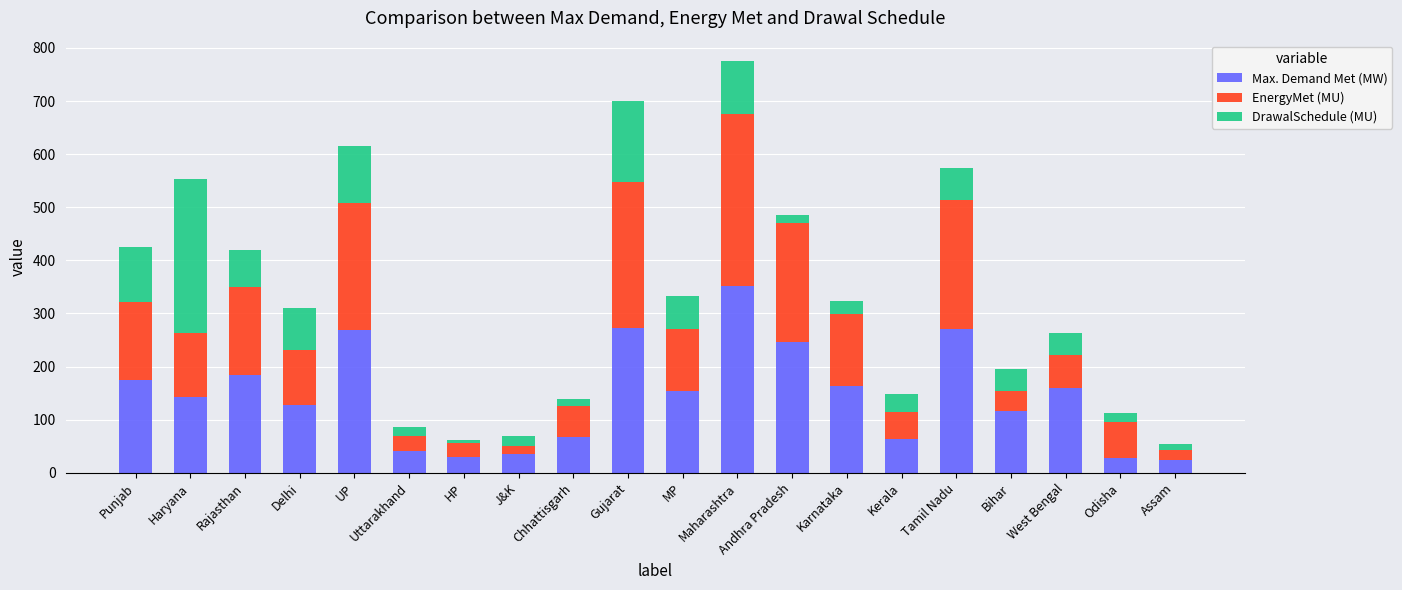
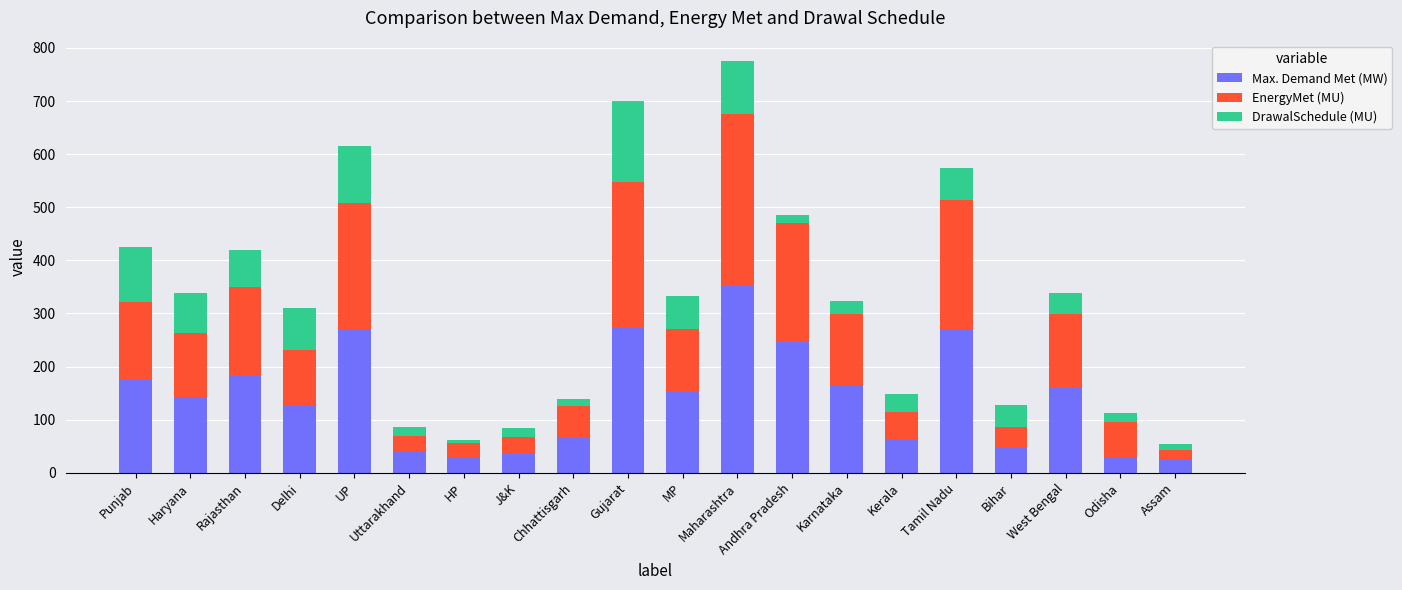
  {
    "Max. Demand Met (MW)": {
      "Punjab": 170,
      "Haryana": 140,
      "Rajasthan": 190,
      "Delhi": 130,
      "UP": 270,
      "Uttarakhand": 40,
      "HP": 30,
      "J&K": 40,
      "Chhattisgarh": 70,
      "Gujarat": 270,
      "MP": 150,
      "Maharashtra": 350,
      "Andhra Pradesh": 250,
      "Karnataka": 160,
      "Kerala": 60,
      "Tamil Nadu": 270,
-     "Bihar": 120,
+     "Bihar": 50,
      "West Bengal": 160,
      "Odisha": 30,
      "Assam": 20
    },
    "EnergyMet (MU)": {
      "Punjab": 150,
      "Haryana": 120,
      "Rajasthan": 170,
      "Delhi": 100,
      "UP": 240,
      "Uttarakhand": 30,
      "HP": 30,
-     "J&K": 20,
+     "J&K": 30,
      "Chhattisgarh": 60,
      "Gujarat": 270,
      "MP": 120,
      "Maharashtra": 320,
      "Andhra Pradesh": 220,
      "Karnataka": 130,
      "Kerala": 50,
      "Tamil Nadu": 240,
      "Bihar": 40,
-     "West Bengal": 60,
+     "West Bengal": 140,
      "Odisha": 70,
      "Assam": 20
    },
    "DrawalSchedule (MU)": {
      "Punjab": 100,
-     "Haryana": 290,
+     "Haryana": 80,
      "Rajasthan": 70,
      "Delhi": 80,
      "UP": 110,
      "Uttarakhand": 20,
      "J&K": 20,
      "Chhattisgarh": 10,
      "Gujarat": 150,
      "MP": 60,
      "Maharashtra": 100,
      "Andhra Pradesh": 20,
      "Karnataka": 30,
      "Kerala": 30,
      "Tamil Nadu": 60,
      "Bihar": 40,
      "West Bengal": 40,
      "Odisha": 20,
      "Assam": 10
    }
  }
